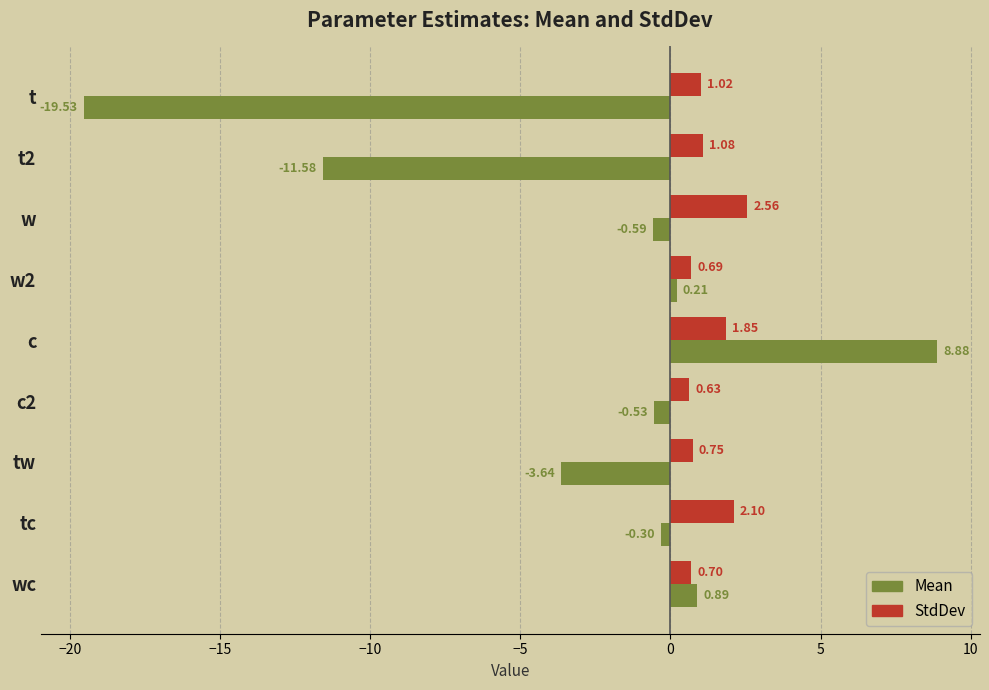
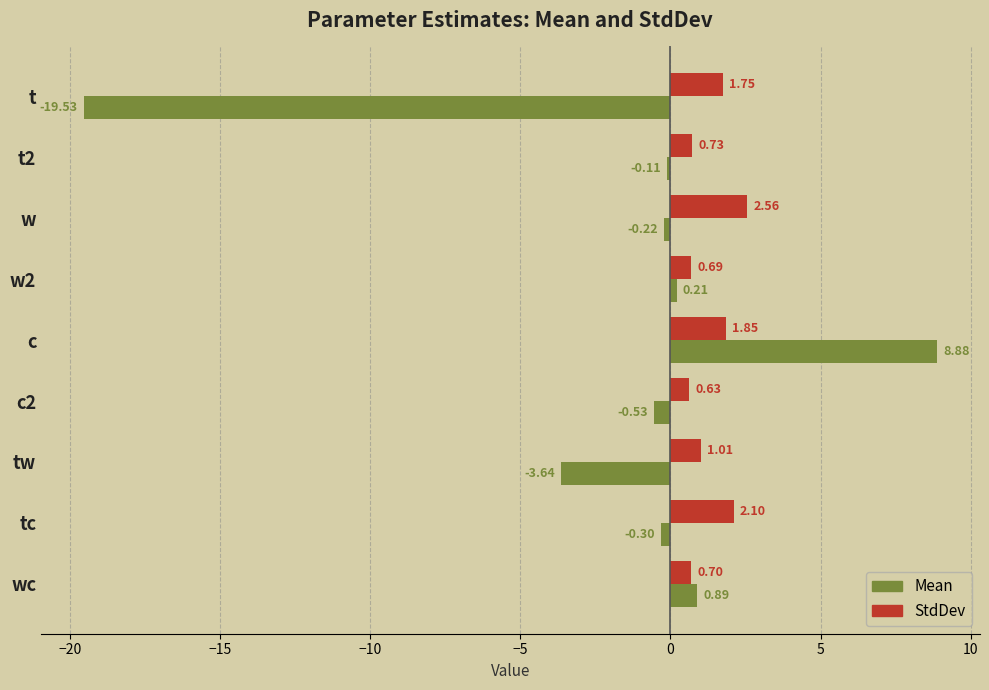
  {
    "Mean": {
      "t": -19.53,
-     "t2": -11.58,
-     "w": -0.59,
+     "t2": -0.11,
+     "w": -0.22,
      "w2": 0.21,
      "c": 8.88,
      "c2": -0.53,
      "tw": -3.64,
      "tc": -0.30,
      "wc": 0.89
    },
    "StdDev": {
-     "t": 1.02,
-     "t2": 1.08,
+     "t": 1.75,
+     "t2": 0.73,
      "w": 2.56,
      "w2": 0.69,
      "c": 1.85,
      "c2": 0.63,
-     "tw": 0.75,
+     "tw": 1.01,
      "tc": 2.10,
      "wc": 0.70
    }
  }
